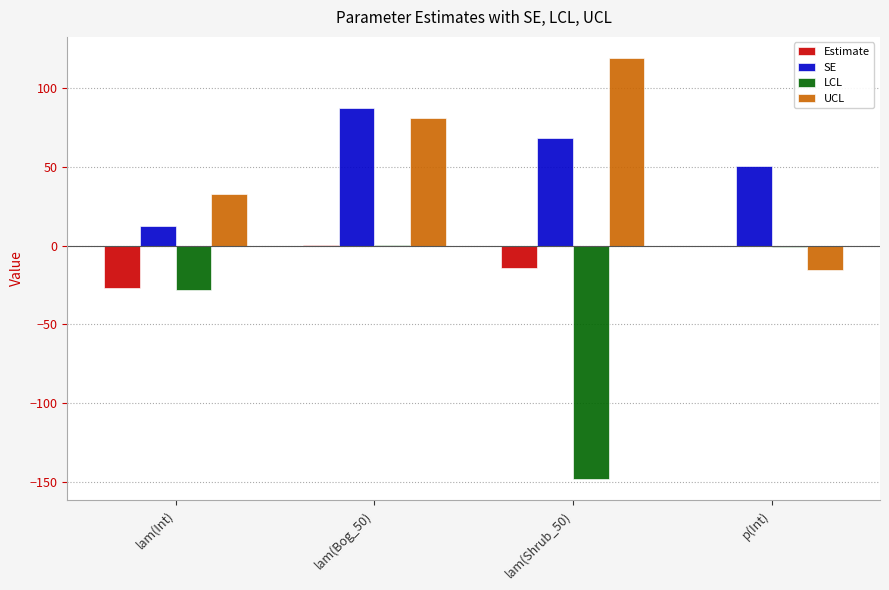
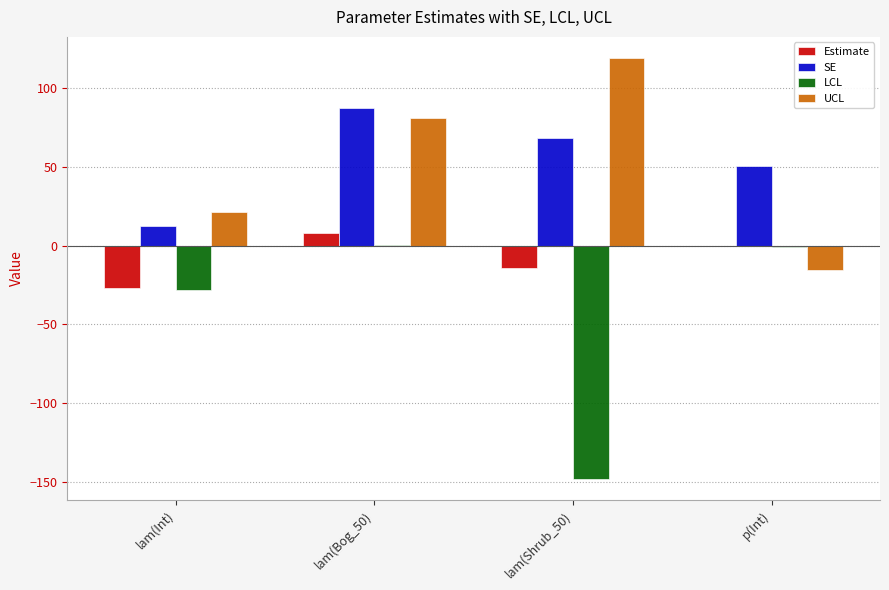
  {
    "Estimate": {
      "lam(Int)": -27,
-     "lam(Bog_50)": 0,
+     "lam(Bog_50)": 8,
      "lam(Shrub_50)": -14
    },
    "SE": {
      "lam(Int)": 12,
      "lam(Bog_50)": 87,
      "lam(Shrub_50)": 68,
      "p(Int)": 50
    },
    "LCL": {
      "lam(Int)": -28,
      "lam(Shrub_50)": -148
    },
    "UCL": {
-     "lam(Int)": 33,
+     "lam(Int)": 21,
      "lam(Bog_50)": 81,
      "lam(Shrub_50)": 119,
      "p(Int)": -16
    }
  }
